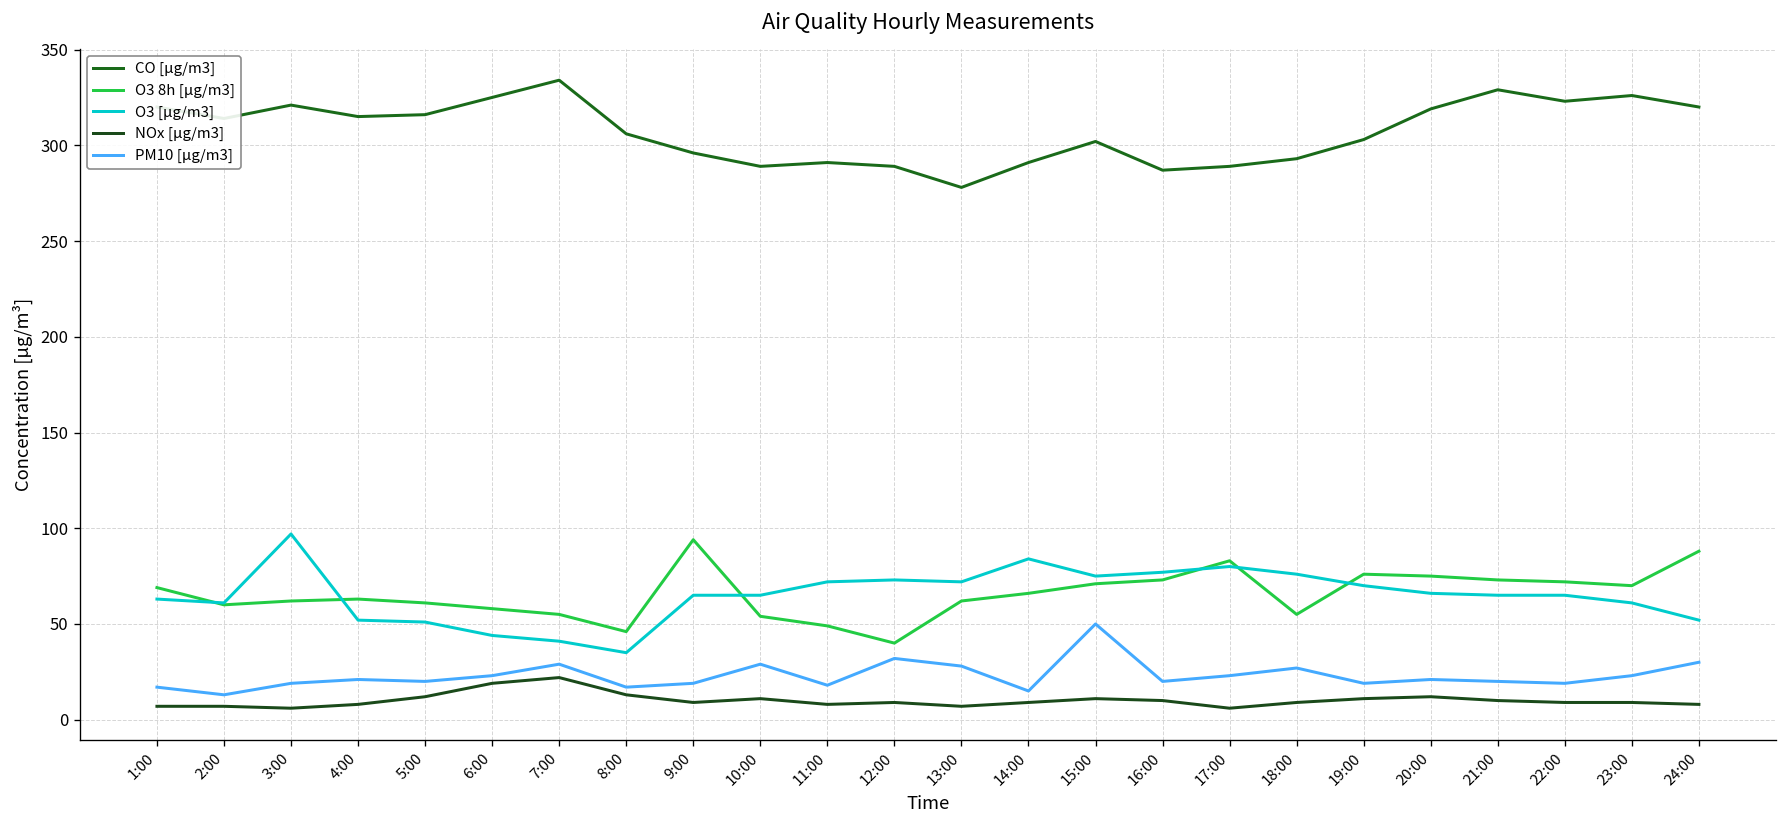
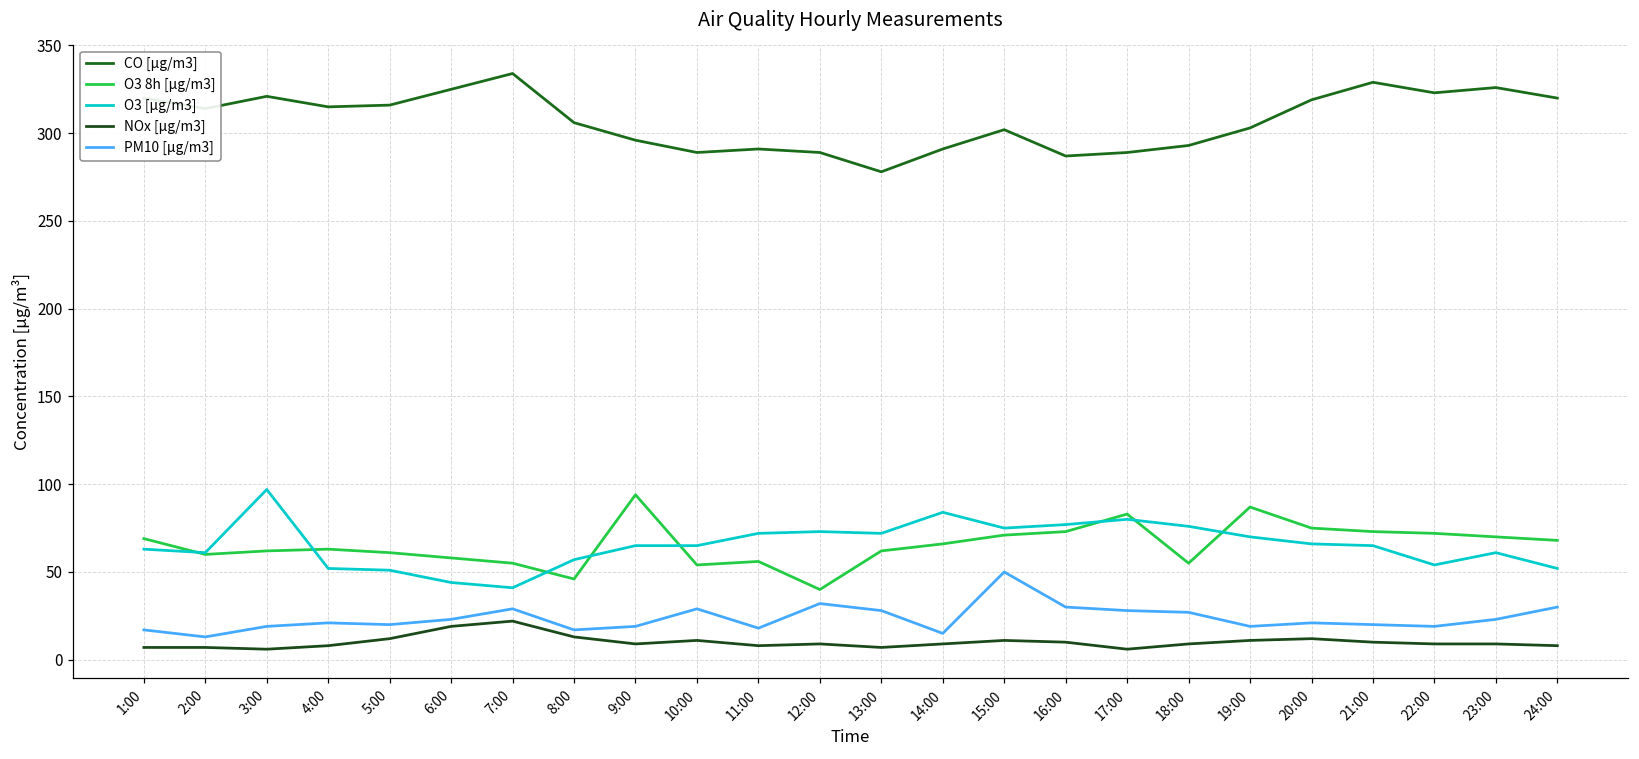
  {
    "O3 8h [µg/m3]": {
      "1:00": 69,
      "3:00": 62,
      "4:00": 63,
      "5:00": 61,
      "6:00": 58,
      "7:00": 55,
      "8:00": 46,
      "9:00": 94,
      "10:00": 54,
-     "11:00": 49,
+     "11:00": 56,
      "12:00": 40,
      "13:00": 62,
      "14:00": 66,
      "15:00": 71,
      "16:00": 73,
      "17:00": 83,
      "18:00": 55,
-     "19:00": 76,
+     "19:00": 87,
      "20:00": 75,
      "21:00": 73,
      "22:00": 72,
      "23:00": 70,
-     "24:00": 88
+     "24:00": 68
    },
    "O3 [µg/m3]": {
      "1:00": 63,
      "3:00": 97,
      "4:00": 52,
      "5:00": 51,
      "6:00": 44,
      "7:00": 41,
-     "8:00": 35,
+     "8:00": 57,
      "9:00": 65,
      "10:00": 65,
      "11:00": 72,
      "12:00": 73,
      "13:00": 72,
      "14:00": 84,
      "15:00": 75,
      "16:00": 77,
      "17:00": 80,
      "18:00": 76,
      "19:00": 70,
      "20:00": 66,
      "21:00": 65,
-     "22:00": 65,
+     "22:00": 54,
      "23:00": 61,
      "24:00": 52
    },
    "PM10 [µg/m3]": {
      "1:00": 17,
      "2:00": 13,
      "3:00": 19,
      "4:00": 21,
      "5:00": 20,
      "6:00": 23,
      "7:00": 29,
      "8:00": 17,
      "9:00": 19,
      "10:00": 29,
      "11:00": 18,
      "12:00": 32,
      "13:00": 28,
      "14:00": 15,
      "15:00": 50,
-     "16:00": 20,
-     "17:00": 23,
+     "16:00": 30,
+     "17:00": 28,
      "18:00": 27,
      "19:00": 19,
      "20:00": 21,
      "21:00": 20,
      "22:00": 19,
      "23:00": 23,
      "24:00": 30
    }
  }
